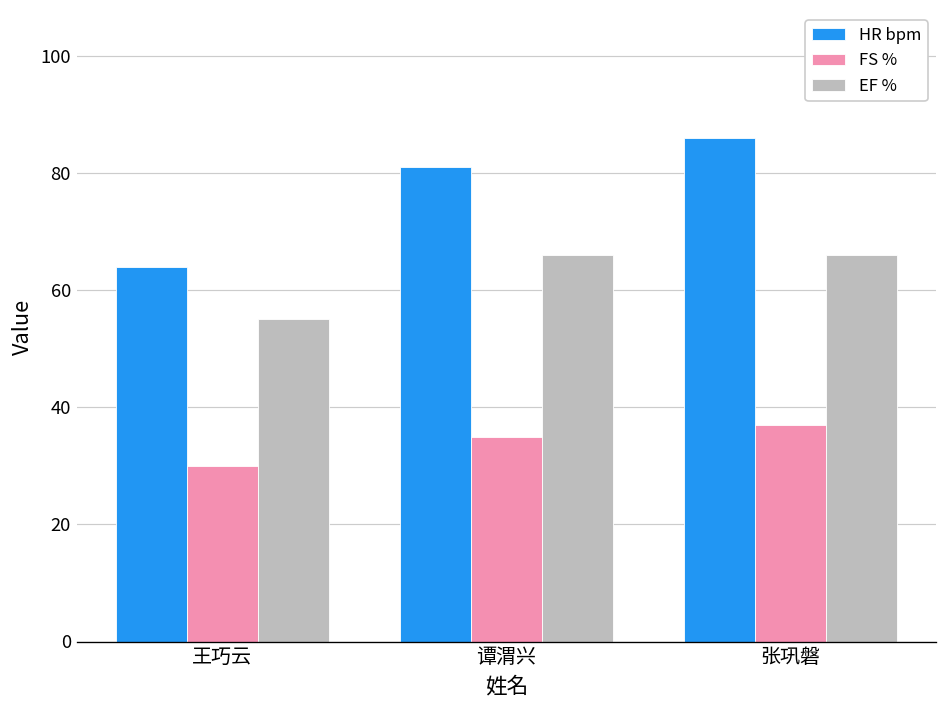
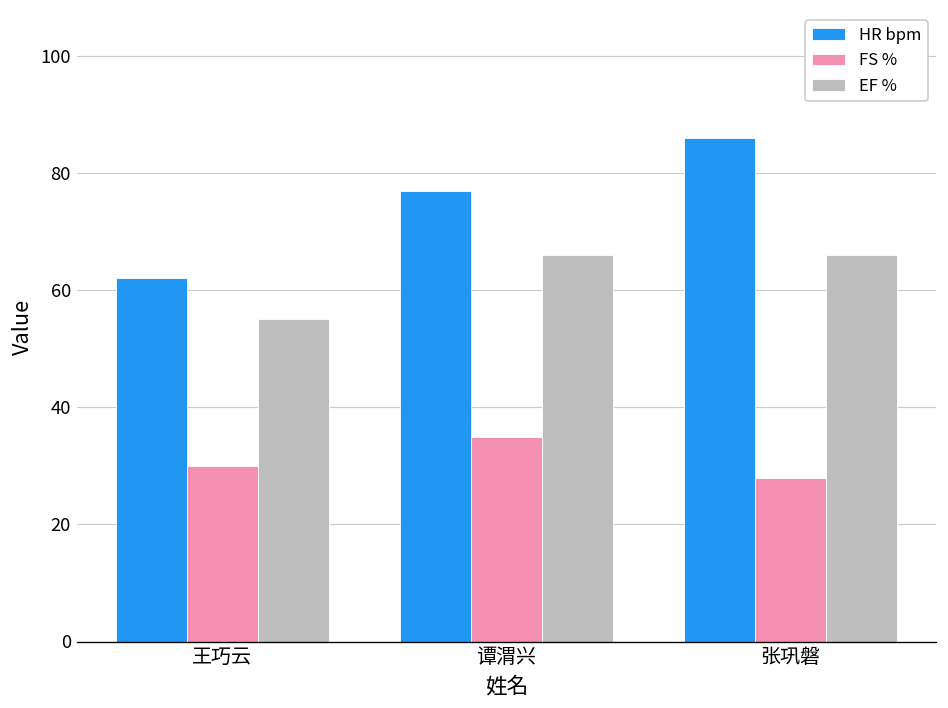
  {
    "HR bpm": {
-     "王巧云": 64,
-     "谭渭兴": 81,
+     "王巧云": 62,
+     "谭渭兴": 77,
      "张巩磐": 86
    },
    "FS %": {
      "王巧云": 30,
      "谭渭兴": 35,
-     "张巩磐": 37
+     "张巩磐": 28
    },
    "EF %": {
      "王巧云": 55,
      "谭渭兴": 66,
      "张巩磐": 66
    }
  }
